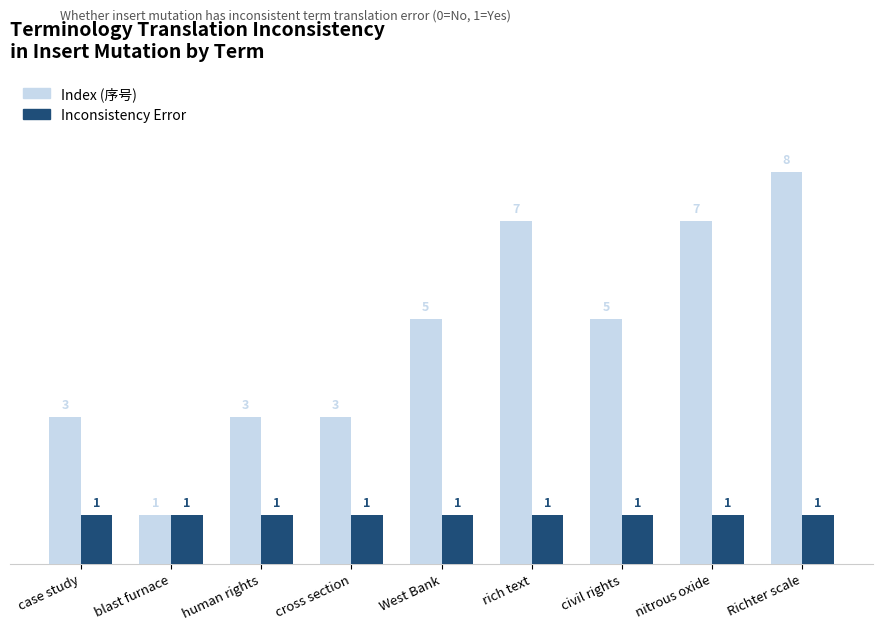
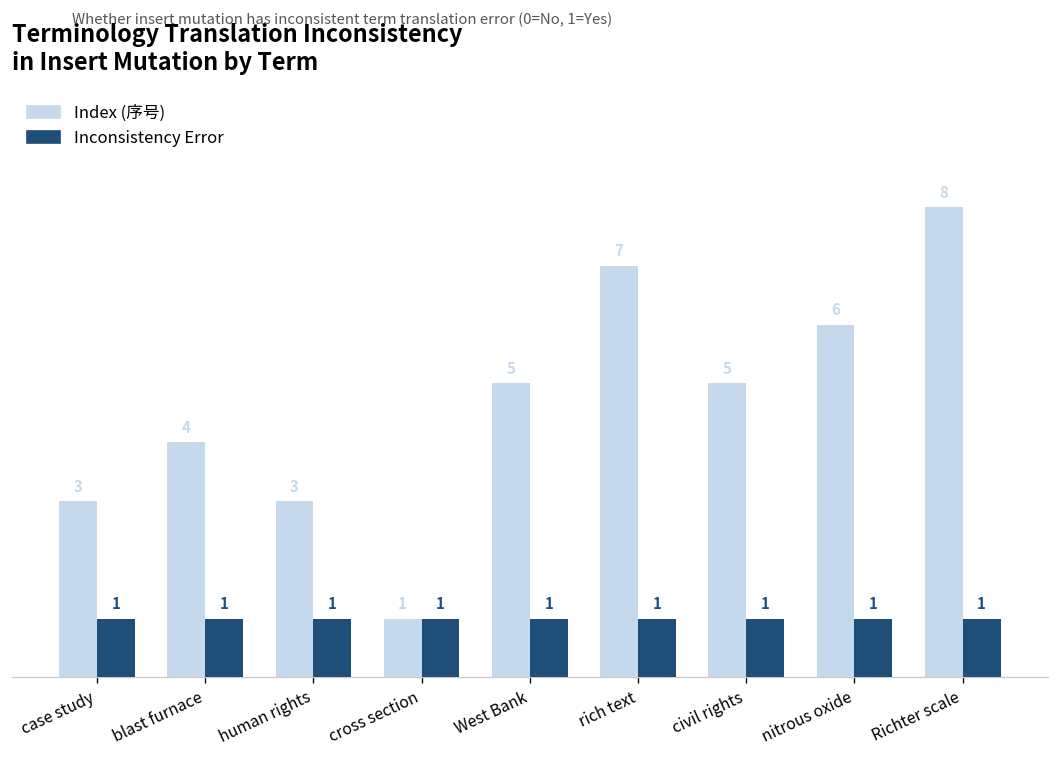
  {
    "Index (序号)": {
      "case study": 3,
-     "blast furnace": 1,
+     "blast furnace": 4,
      "human rights": 3,
-     "cross section": 3,
+     "cross section": 1,
      "West Bank": 5,
      "rich text": 7,
      "civil rights": 5,
-     "nitrous oxide": 7,
+     "nitrous oxide": 6,
      "Richter scale": 8
    },
    "Inconsistency Error": {
      "case study": 1,
      "blast furnace": 1,
      "human rights": 1,
      "cross section": 1,
      "West Bank": 1,
      "rich text": 1,
      "civil rights": 1,
      "nitrous oxide": 1,
      "Richter scale": 1
    }
  }
